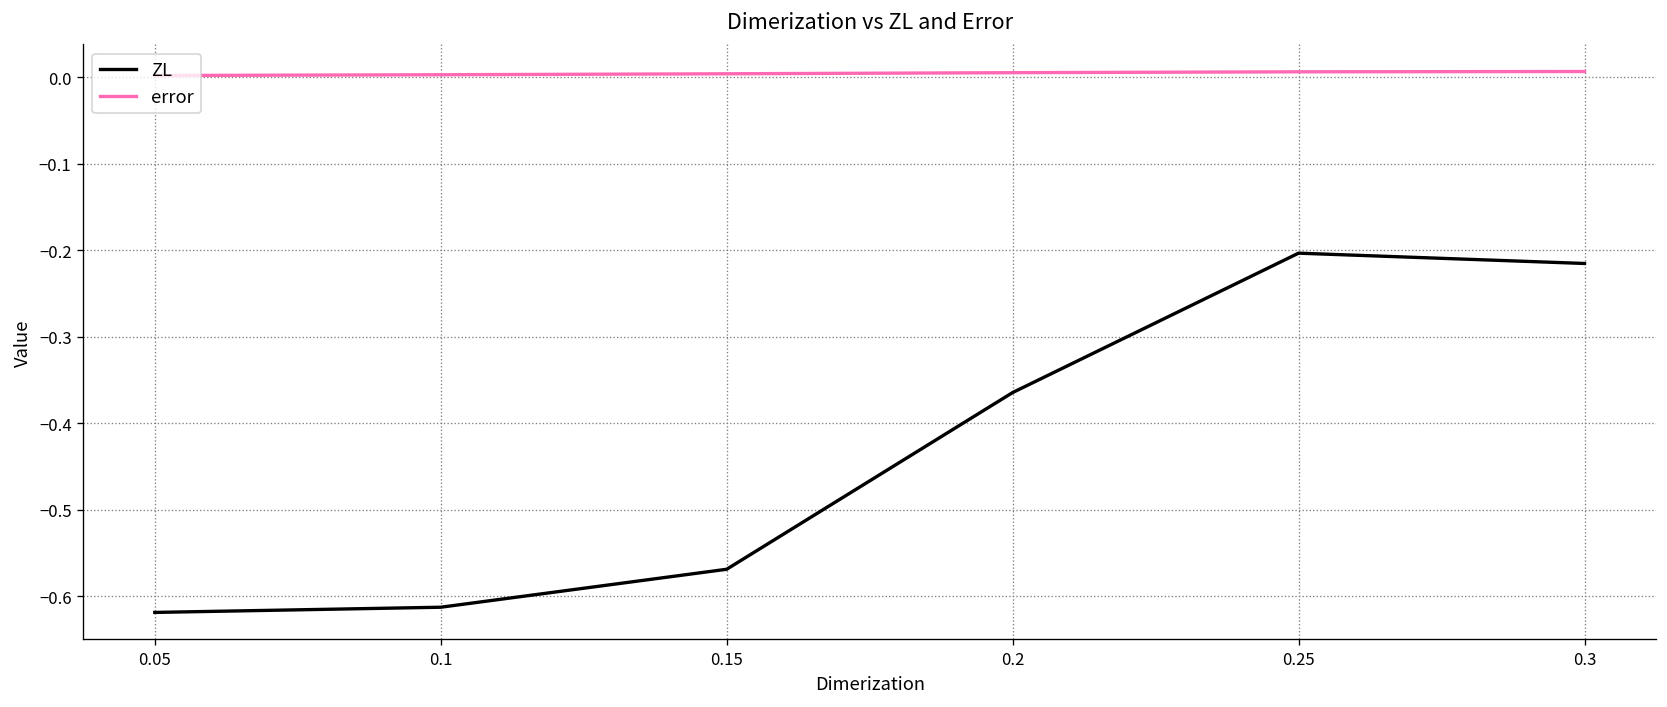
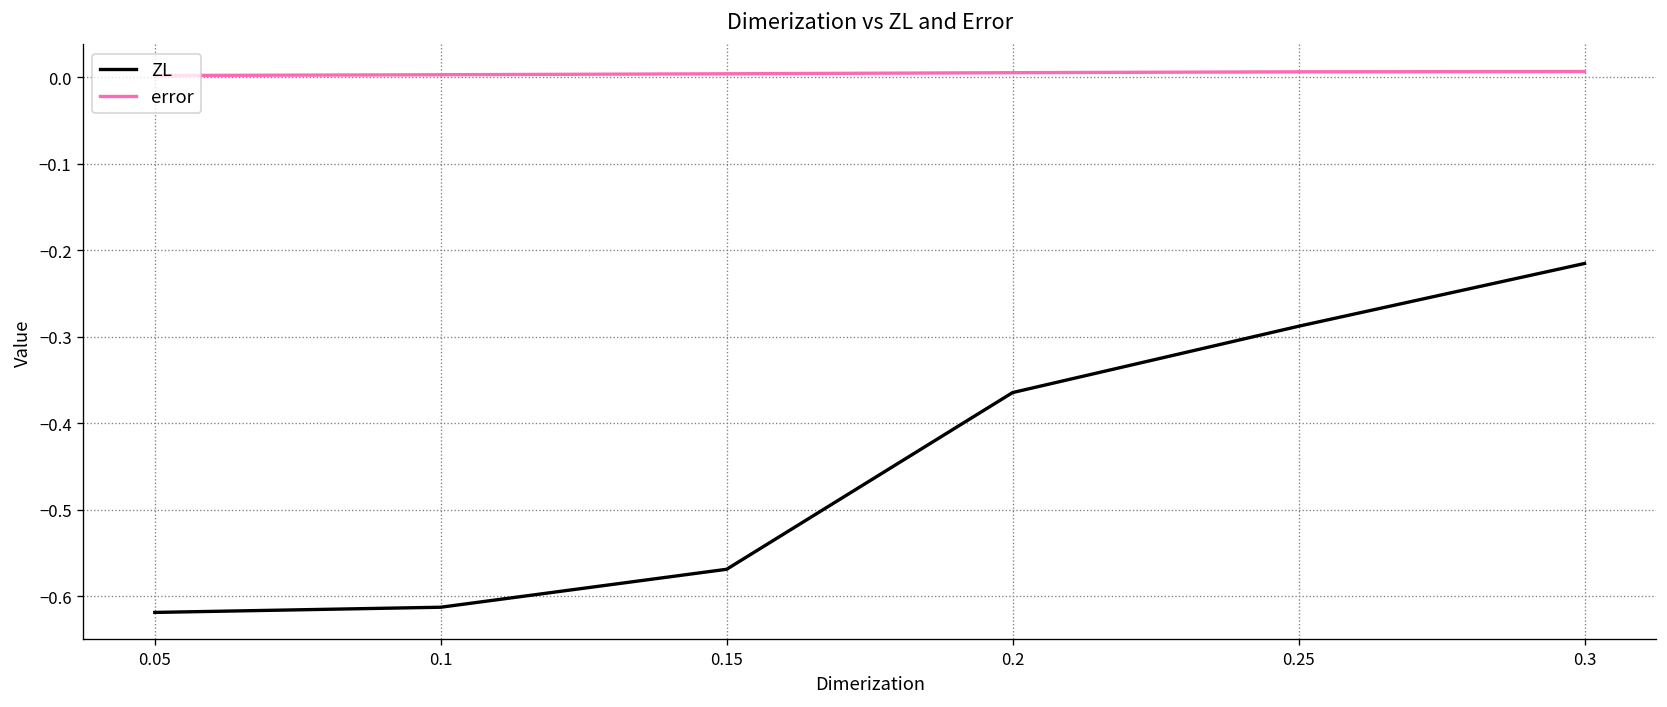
  {
    "ZL": {
      "0.05": -0.62,
      "0.1": -0.61,
      "0.15": -0.57,
      "0.2": -0.36,
-     "0.25": -0.20,
+     "0.25": -0.29,
      "0.3": -0.22
    },
    "error": {
      "0.1": 0.00,
      "0.15": 0.00,
      "0.2": 0.01,
      "0.25": 0.01,
      "0.3": 0.01
    }
  }
